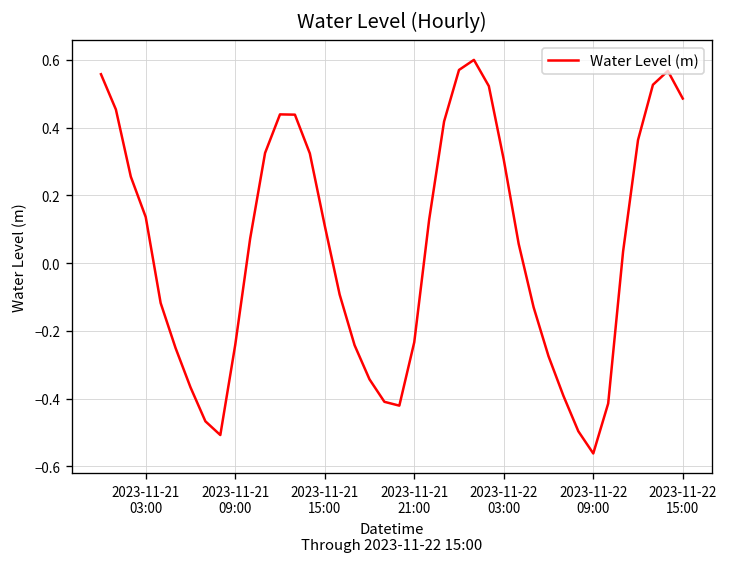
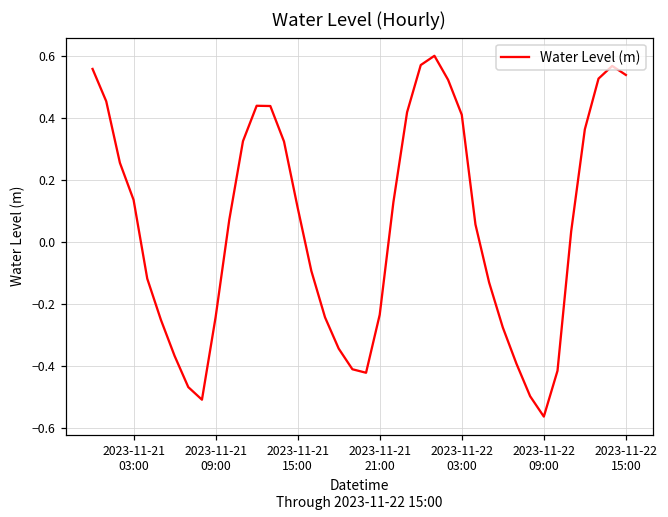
  {
    "2023-11-21 03:00": 0.14,
    "2023-11-21 09:00": -0.24,
    "2023-11-21 15:00": 0.11,
    "2023-11-21 21:00": -0.23,
-   "2023-11-22 03:00": 0.31,
+   "2023-11-22 03:00": 0.41,
    "2023-11-22 09:00": -0.56,
-   "2023-11-22 15:00": 0.49
+   "2023-11-22 15:00": 0.54
  }
